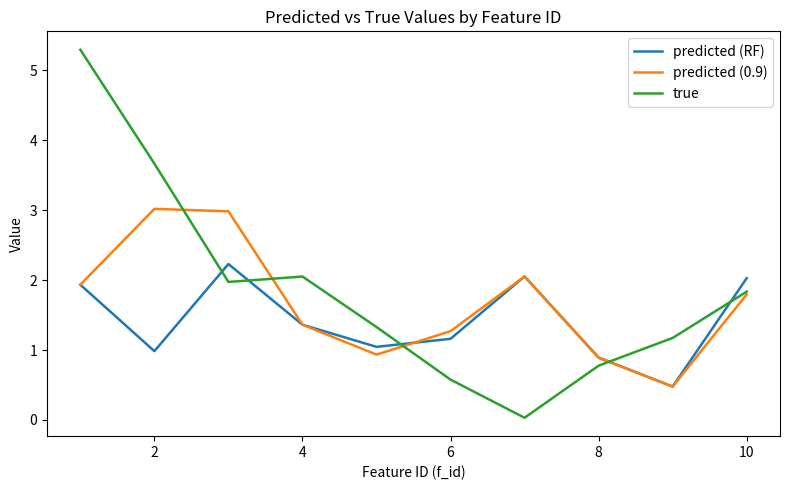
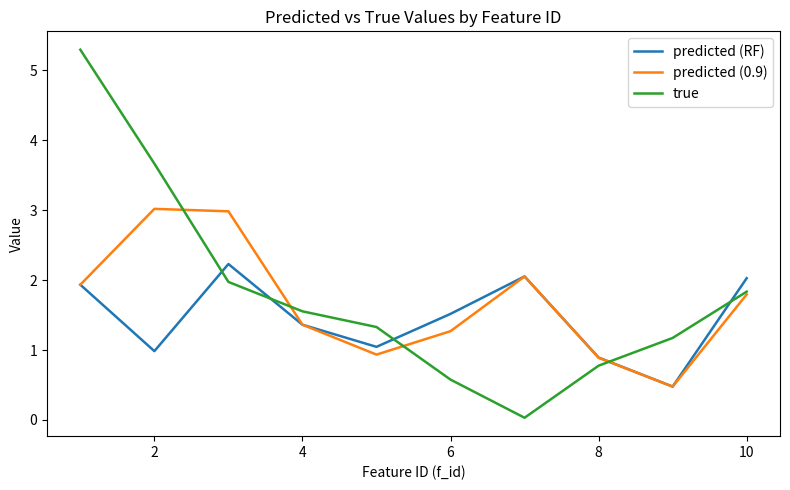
  {
    "predicted (RF)": {
      "2": 1.0,
-     "6": 1.2,
+     "6": 1.5,
      "10": 2.0
    },
    "predicted (0.9)": {
      "2": 3.0,
      "6": 1.3,
      "10": 1.8
    },
    "true": {
      "2": 3.7,
-     "4": 2.1,
+     "4": 1.6,
      "6": 0.6,
      "8": 0.8,
      "10": 1.8
    }
  }
